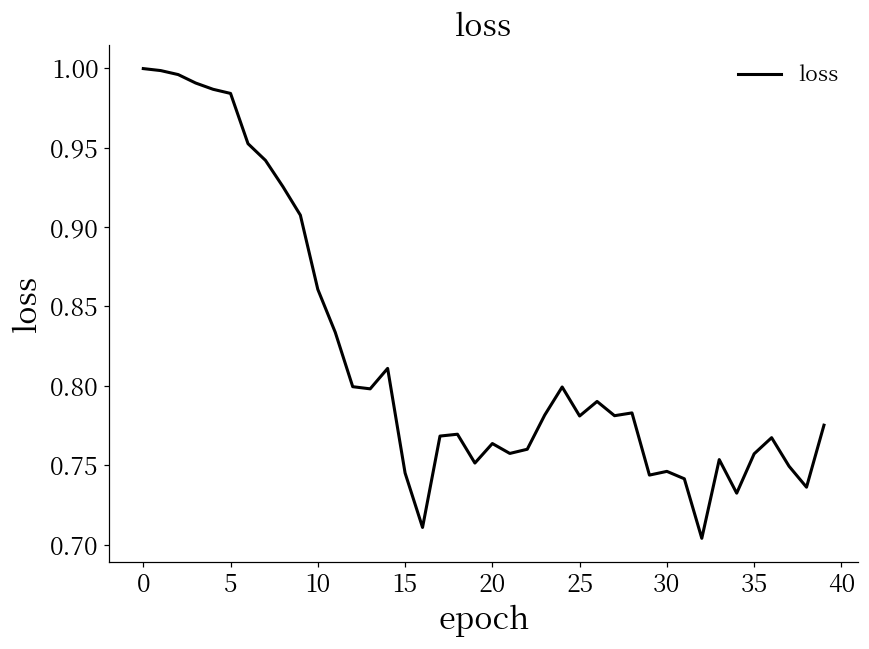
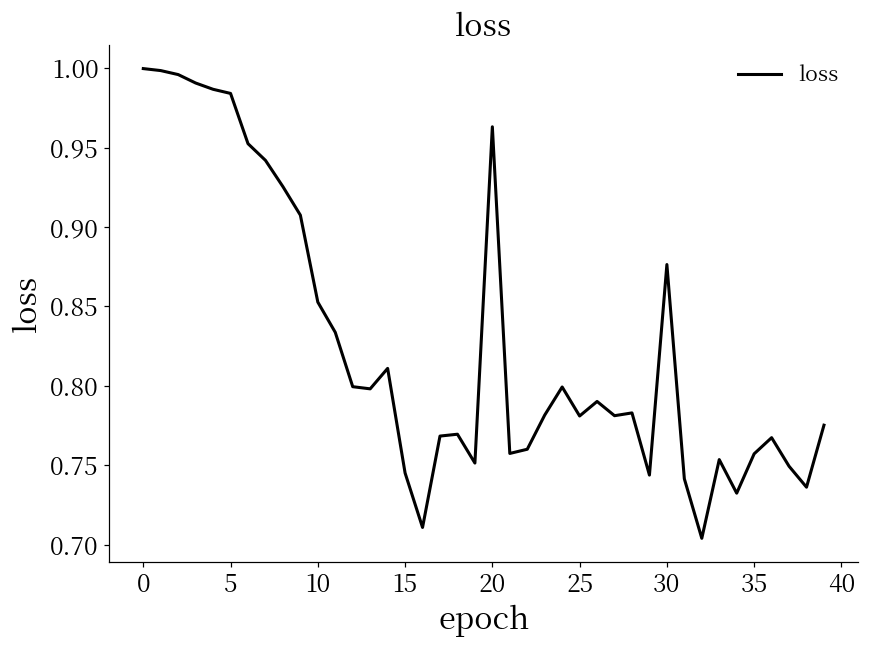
  {
    "0": 1.000,
    "5": 0.984,
-   "10": 0.861,
+   "10": 0.853,
    "15": 0.745,
-   "20": 0.764,
+   "20": 0.963,
    "25": 0.781,
-   "30": 0.746,
+   "30": 0.876,
    "35": 0.757
  }
